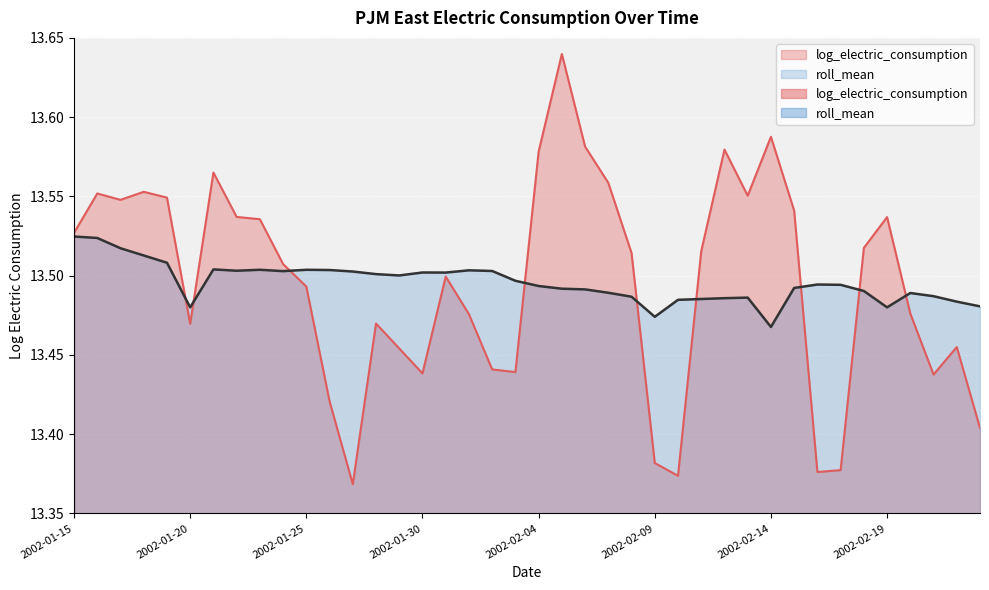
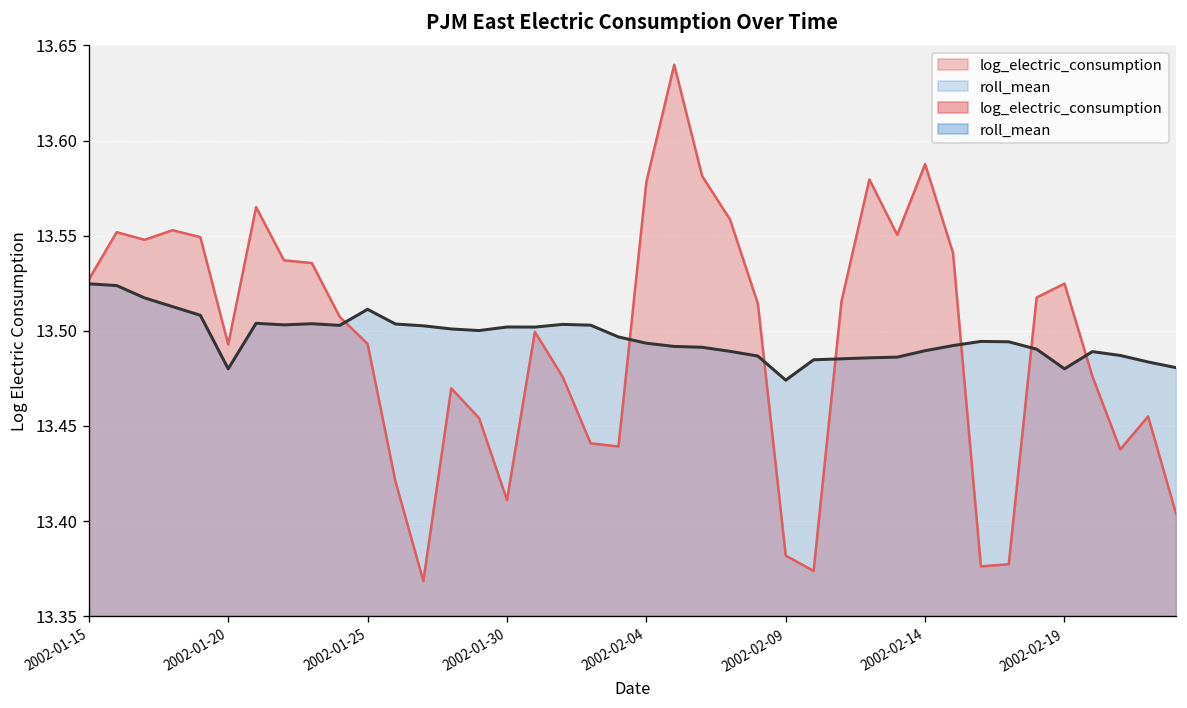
  {
    "log_electric_consumption": {
      "2002-01-15": 13.527,
-     "2002-01-20": 13.470,
+     "2002-01-20": 13.493,
      "2002-01-25": 13.493,
-     "2002-01-30": 13.438,
+     "2002-01-30": 13.411,
      "2002-02-04": 13.578,
      "2002-02-09": 13.382,
      "2002-02-14": 13.588,
-     "2002-02-19": 13.537
+     "2002-02-19": 13.525
    },
    "roll_mean": {
      "2002-01-15": 13.525,
      "2002-01-20": 13.480,
-     "2002-01-25": 13.504,
+     "2002-01-25": 13.511,
      "2002-01-30": 13.502,
      "2002-02-04": 13.493,
      "2002-02-09": 13.474,
-     "2002-02-14": 13.468,
+     "2002-02-14": 13.490,
      "2002-02-19": 13.480
    }
  }
